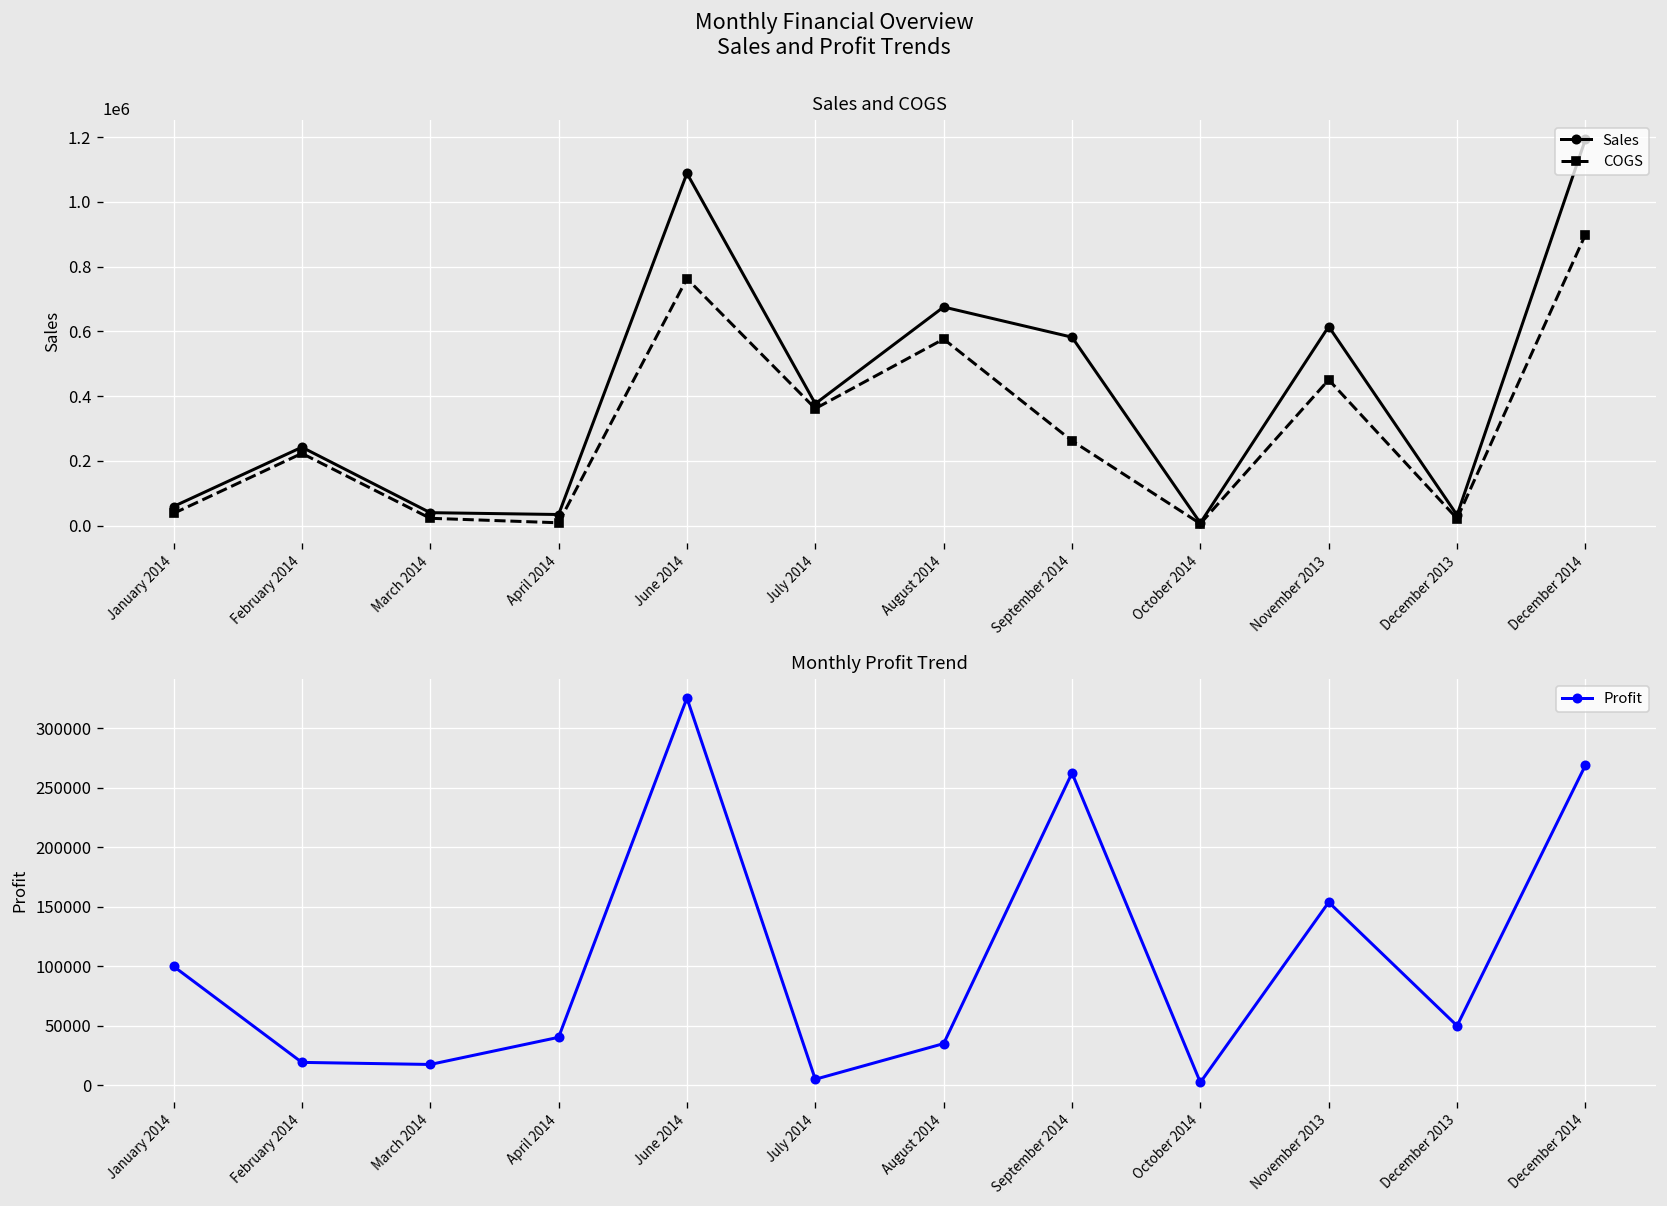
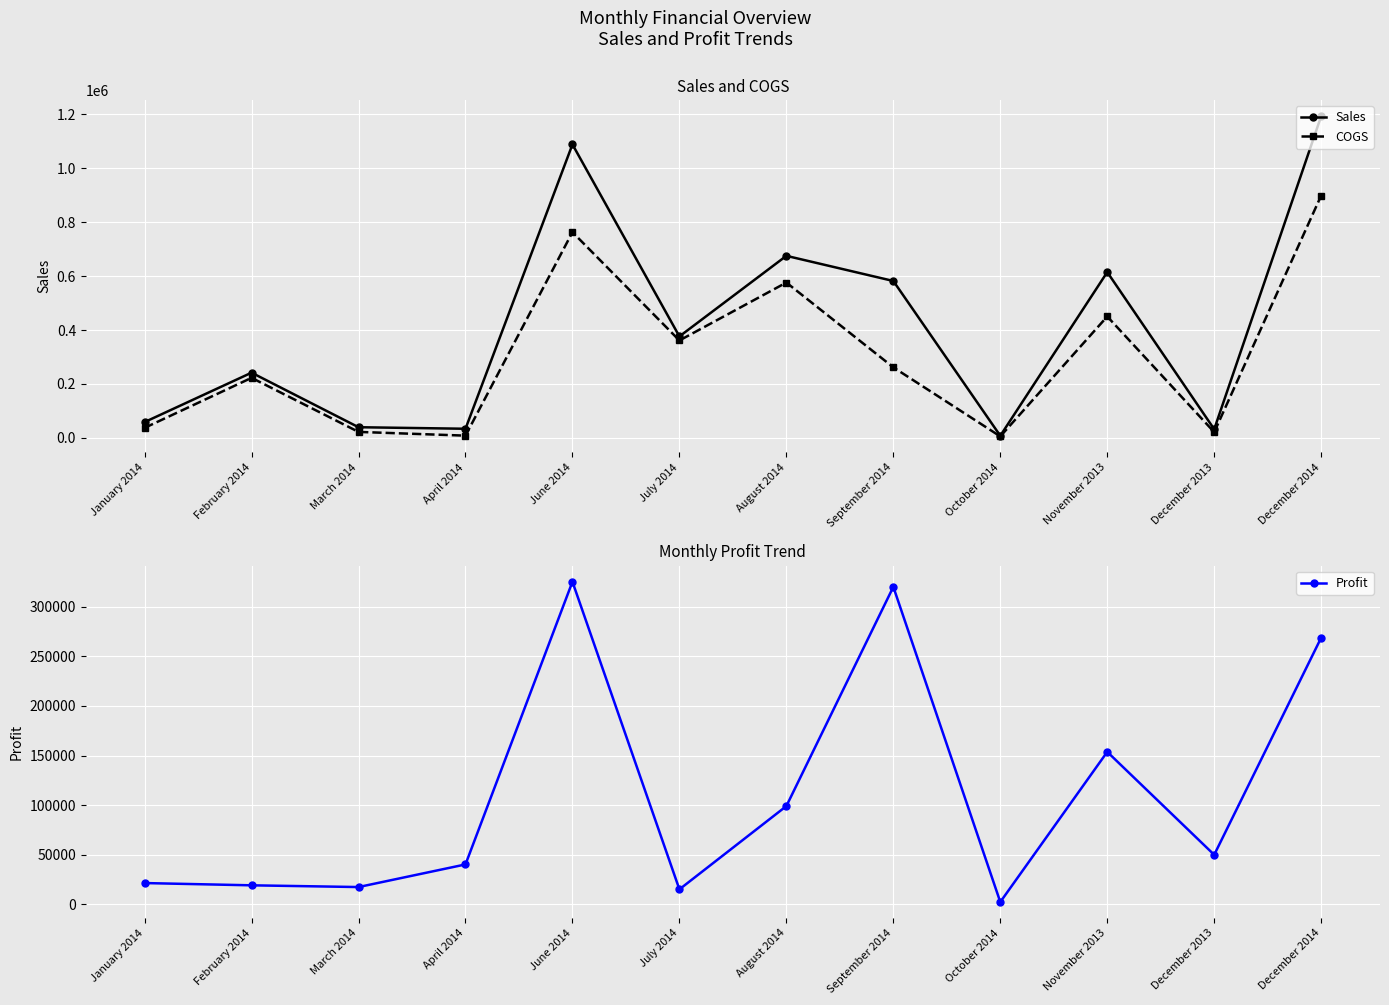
  {
    "Monthly Profit Trend": {
-     "January 2014": 100000,
+     "January 2014": 20000,
      "February 2014": 20000,
      "March 2014": 20000,
      "April 2014": 40000,
      "June 2014": 330000,
-     "July 2014": 0,
-     "August 2014": 30000,
-     "September 2014": 260000,
+     "July 2014": 20000,
+     "August 2014": 100000,
+     "September 2014": 320000,
      "October 2014": 0,
      "November 2013": 150000,
      "December 2013": 50000,
      "December 2014": 270000
    }
  }
